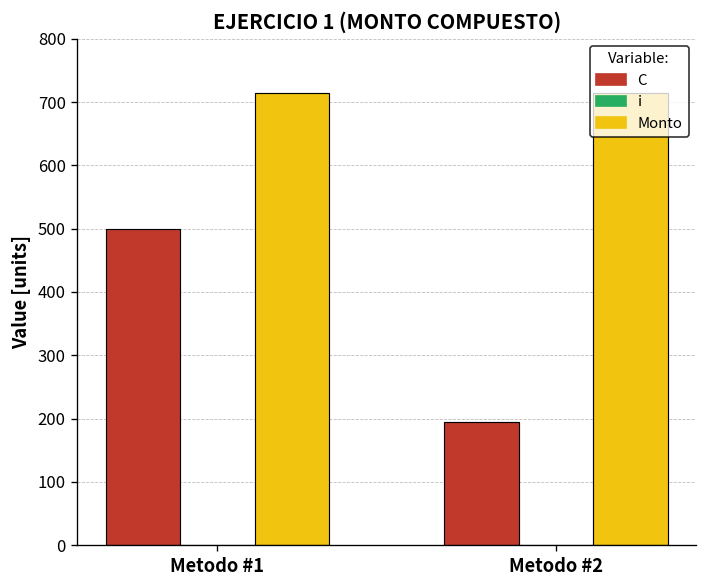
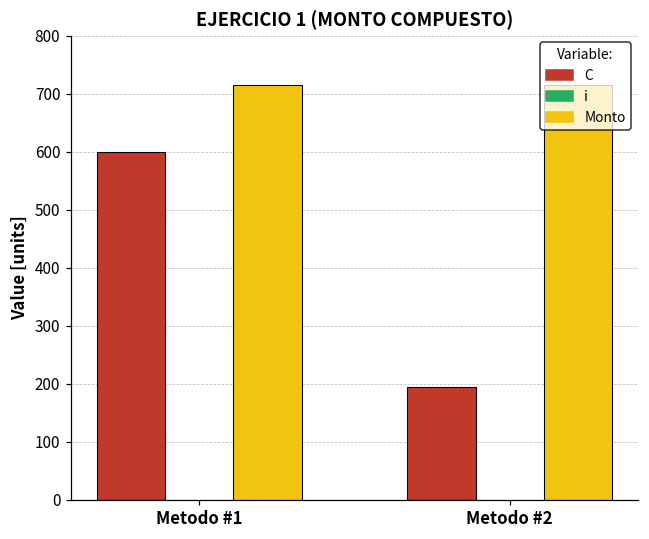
  {
    "C": {
-     "Metodo #1": 500,
+     "Metodo #1": 600,
      "Metodo #2": 190
    },
    "Monto": {
      "Metodo #1": 710
    }
  }
